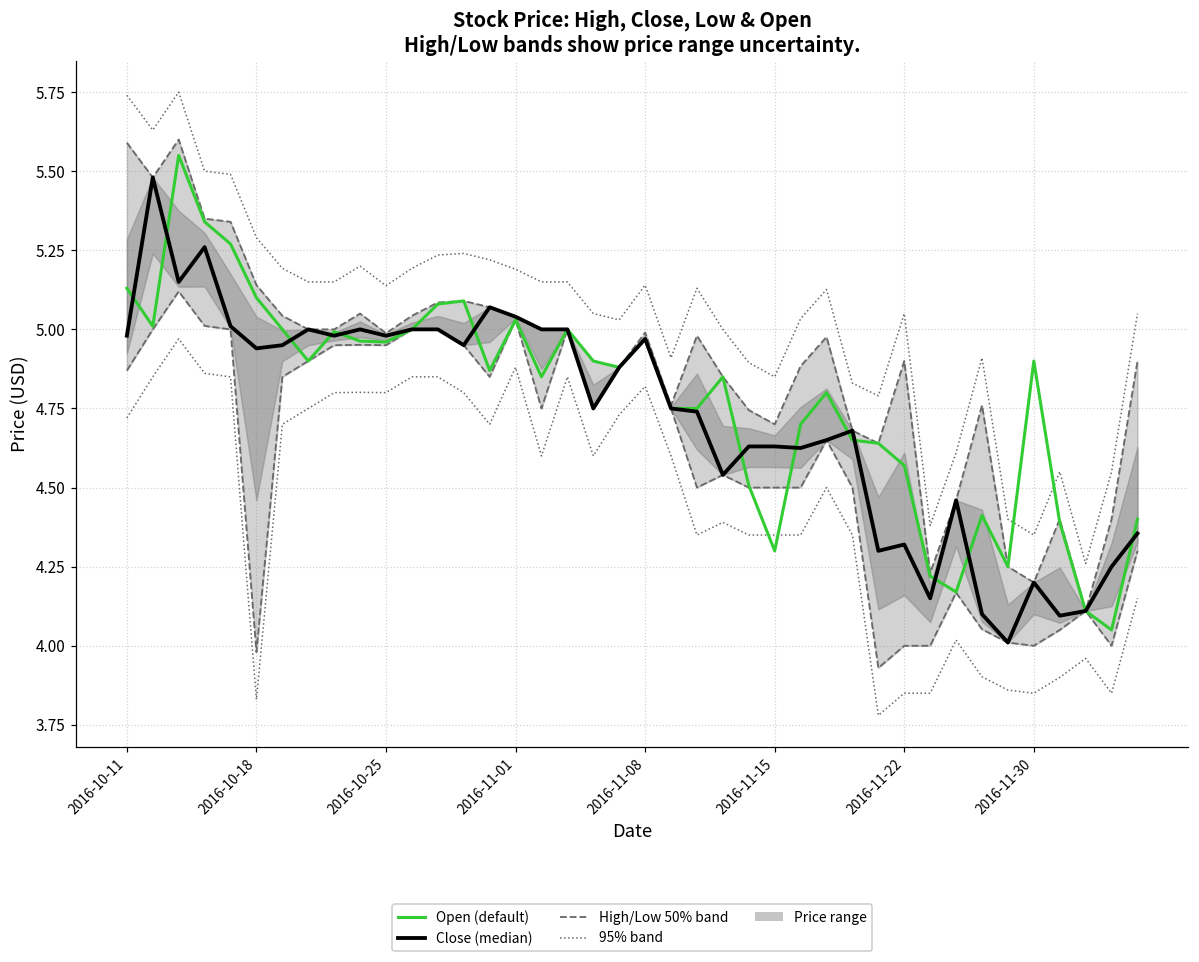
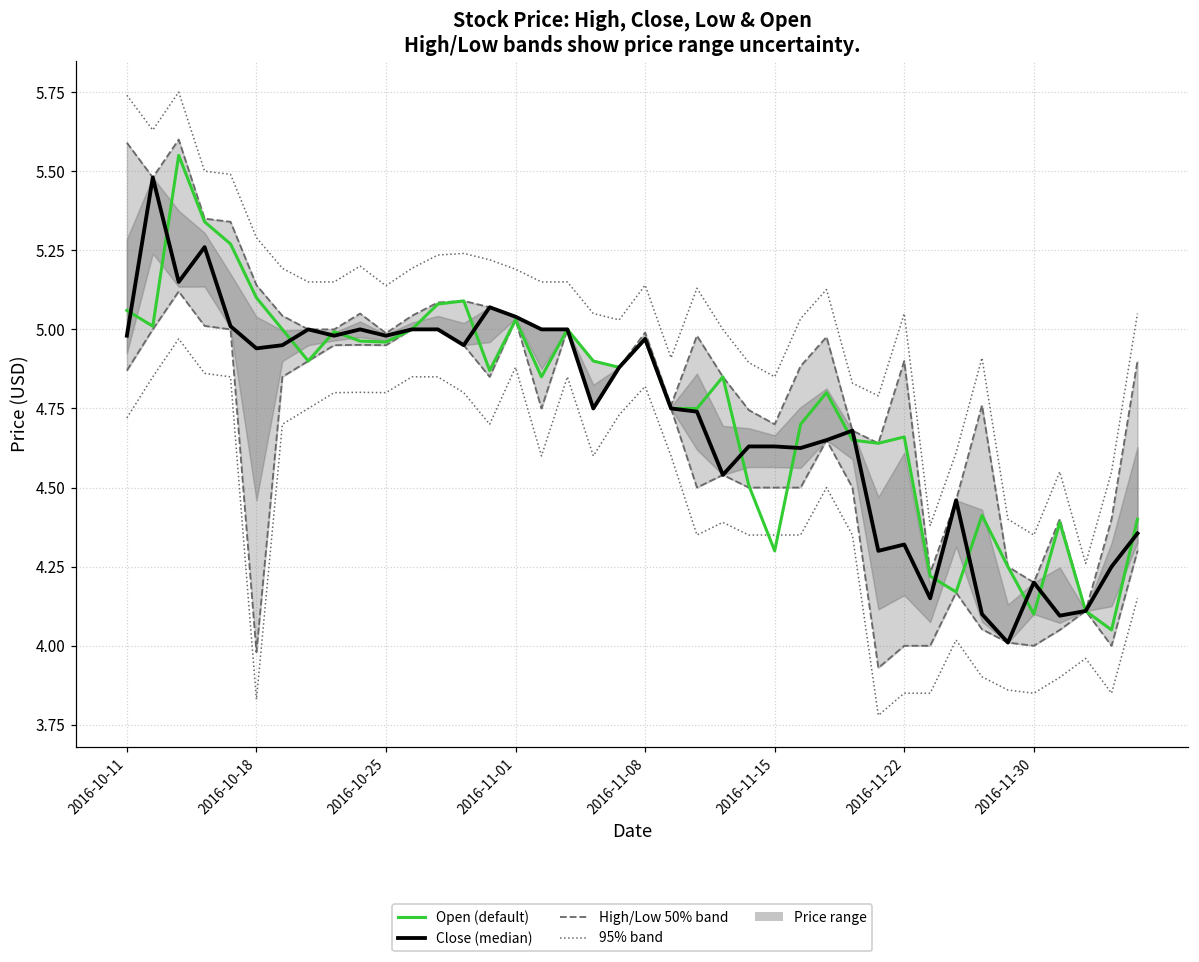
  {
    "Close (median)": {
      "2016-10-11": 4.98,
      "2016-10-18": 4.94,
      "2016-11-15": 4.63,
      "2016-11-22": 4.32
    },
    "Open (default)": {
-     "2016-10-11": 5.13,
+     "2016-10-11": 5.06,
      "2016-10-18": 5.10,
      "2016-10-25": 4.96,
      "2016-11-15": 4.30,
-     "2016-11-22": 4.57,
-     "2016-11-30": 4.9
+     "2016-11-22": 4.66,
+     "2016-11-30": 4.1
    }
  }
